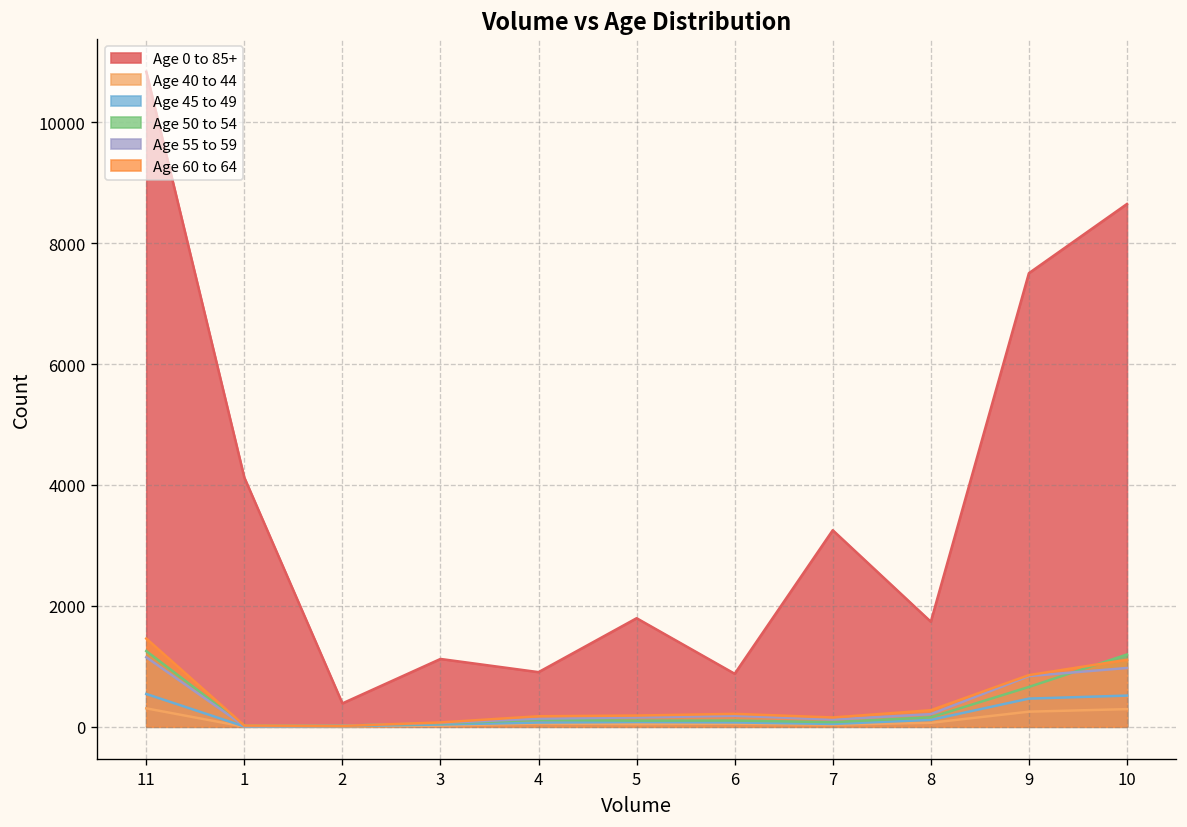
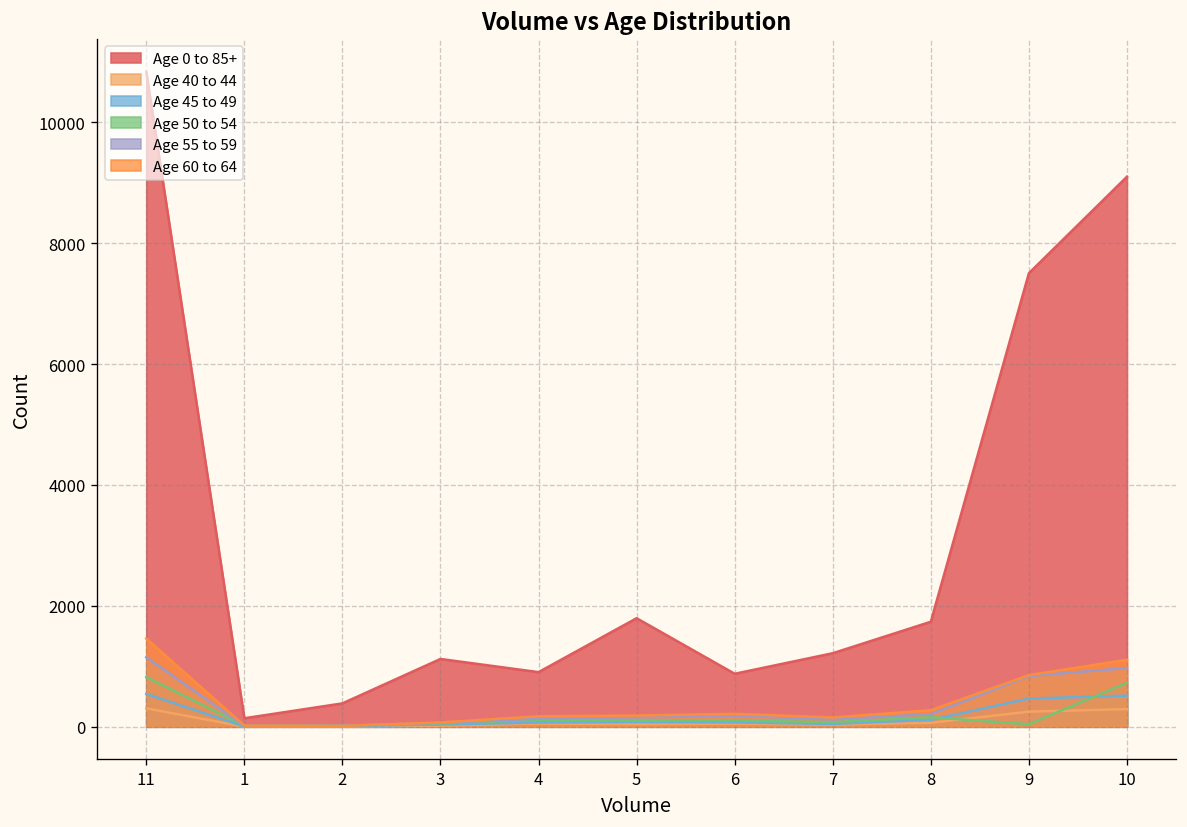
  {
    "Age 0 to 85+": {
-     "1": 4100,
+     "1": 100,
      "2": 400,
      "3": 1100,
      "4": 900,
      "5": 1800,
      "6": 900,
-     "7": 3300,
+     "7": 1200,
      "8": 1700,
      "9": 7500,
-     "10": 8600
+     "10": 9100
    },
    "Age 50 to 54": {
-     "11": 1300,
-     "9": 700,
-     "10": 1200
+     "11": 800,
+     "9": 0,
+     "10": 700
    }
  }
